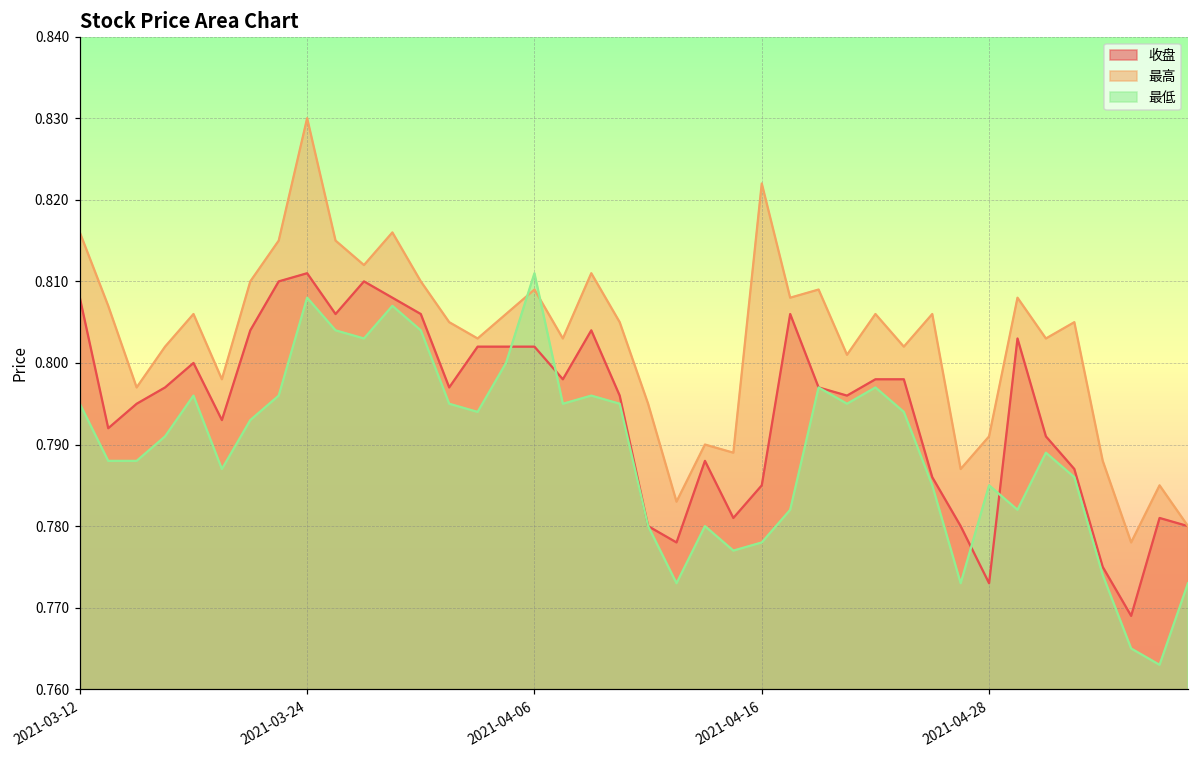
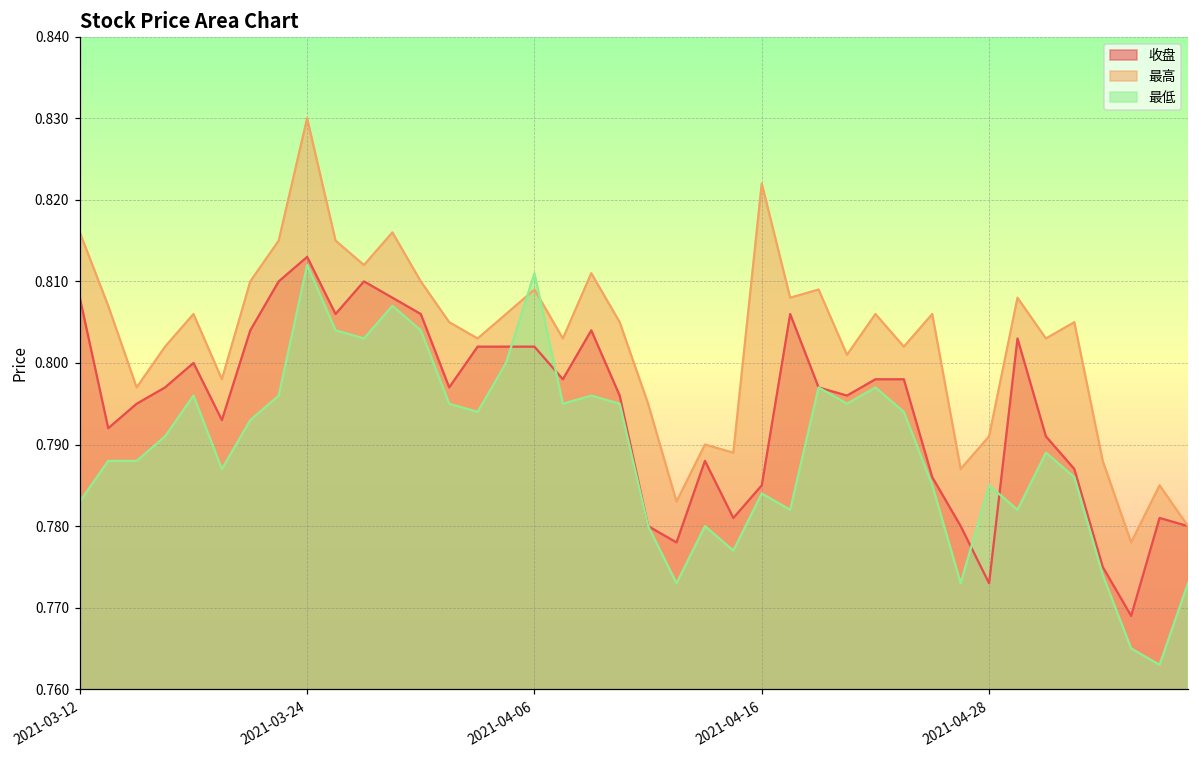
  {
    "收盘": {
      "2021-03-12": 0.808,
-     "2021-03-24": 0.811,
+     "2021-03-24": 0.813,
      "2021-04-06": 0.802,
      "2021-04-16": 0.785,
      "2021-04-28": 0.773
    },
    "最高": {
      "2021-03-12": 0.816,
      "2021-03-24": 0.830,
      "2021-04-06": 0.809,
      "2021-04-16": 0.822,
      "2021-04-28": 0.791
    },
    "最低": {
-     "2021-03-12": 0.795,
-     "2021-03-24": 0.808,
+     "2021-03-12": 0.783,
+     "2021-03-24": 0.812,
      "2021-04-06": 0.811,
-     "2021-04-16": 0.778,
+     "2021-04-16": 0.784,
      "2021-04-28": 0.785
    }
  }
